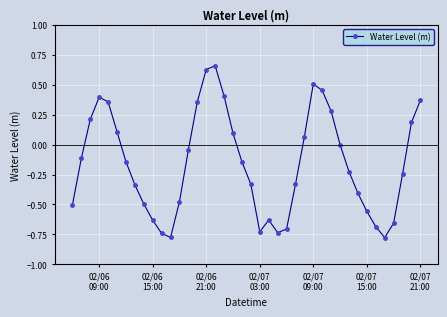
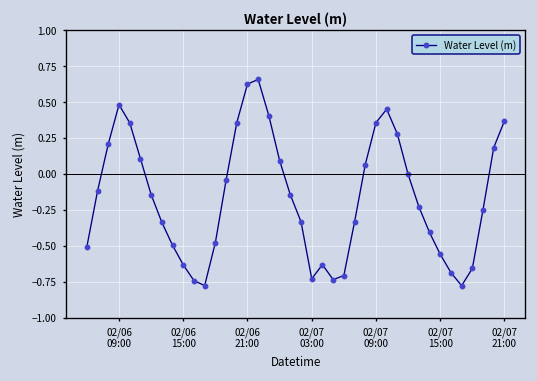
  {
-   "02/06 09:00": 0.40,
+   "02/06 09:00": 0.48,
    "02/06 15:00": -0.63,
    "02/06 21:00": 0.63,
    "02/07 03:00": -0.73,
-   "02/07 09:00": 0.51,
+   "02/07 09:00": 0.36,
    "02/07 15:00": -0.56,
    "02/07 21:00": 0.37
  }
